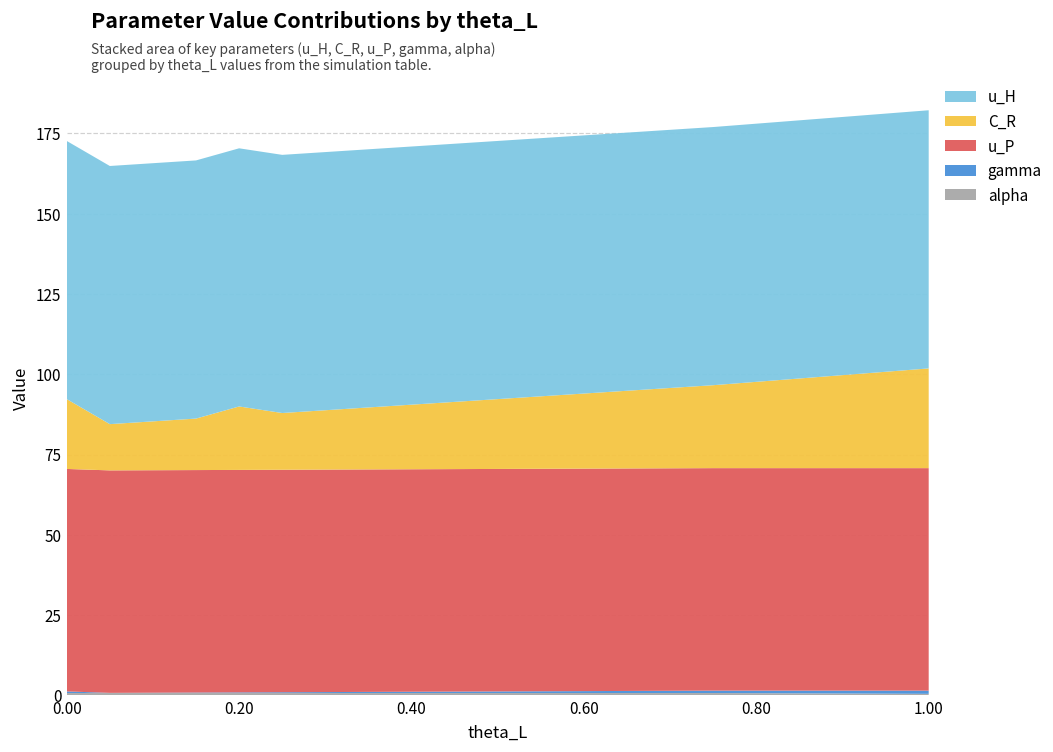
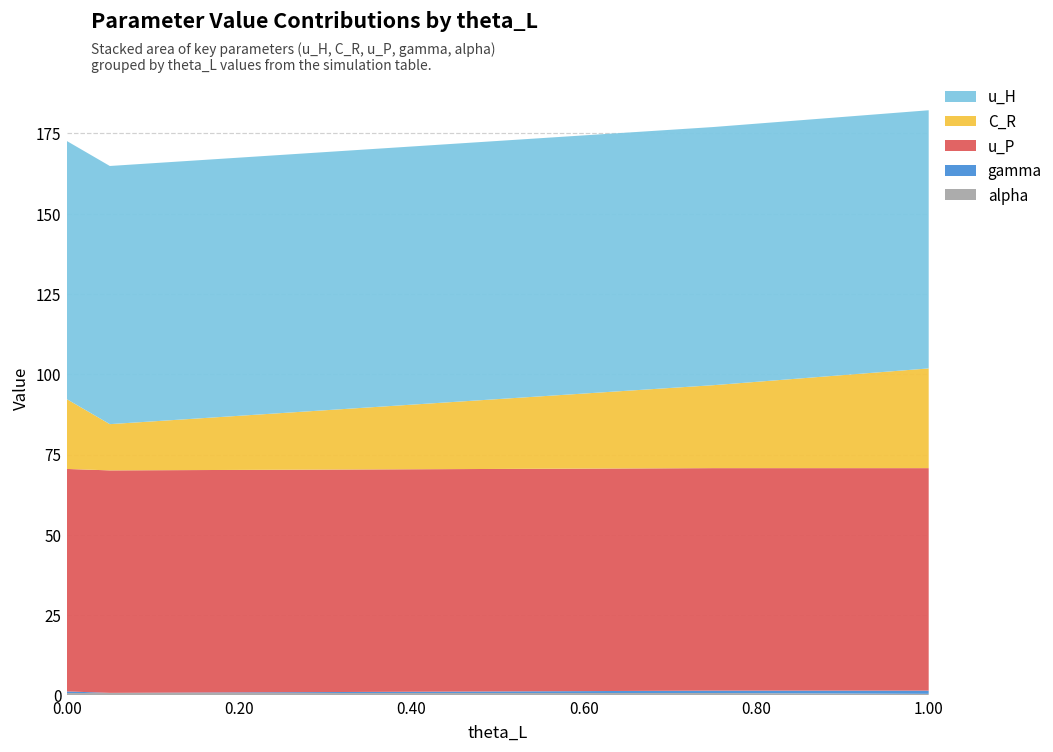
  {
    "gamma": {
      "1.00": 1
    },
    "u_P": {
      "0.00": 69,
      "0.20": 69,
      "1.00": 69
    },
    "C_R": {
      "0.00": 22,
-     "0.20": 20,
+     "0.20": 17,
      "1.00": 31
    },
    "u_H": {
      "0.00": 80,
      "0.20": 80,
      "1.00": 80
    }
  }
